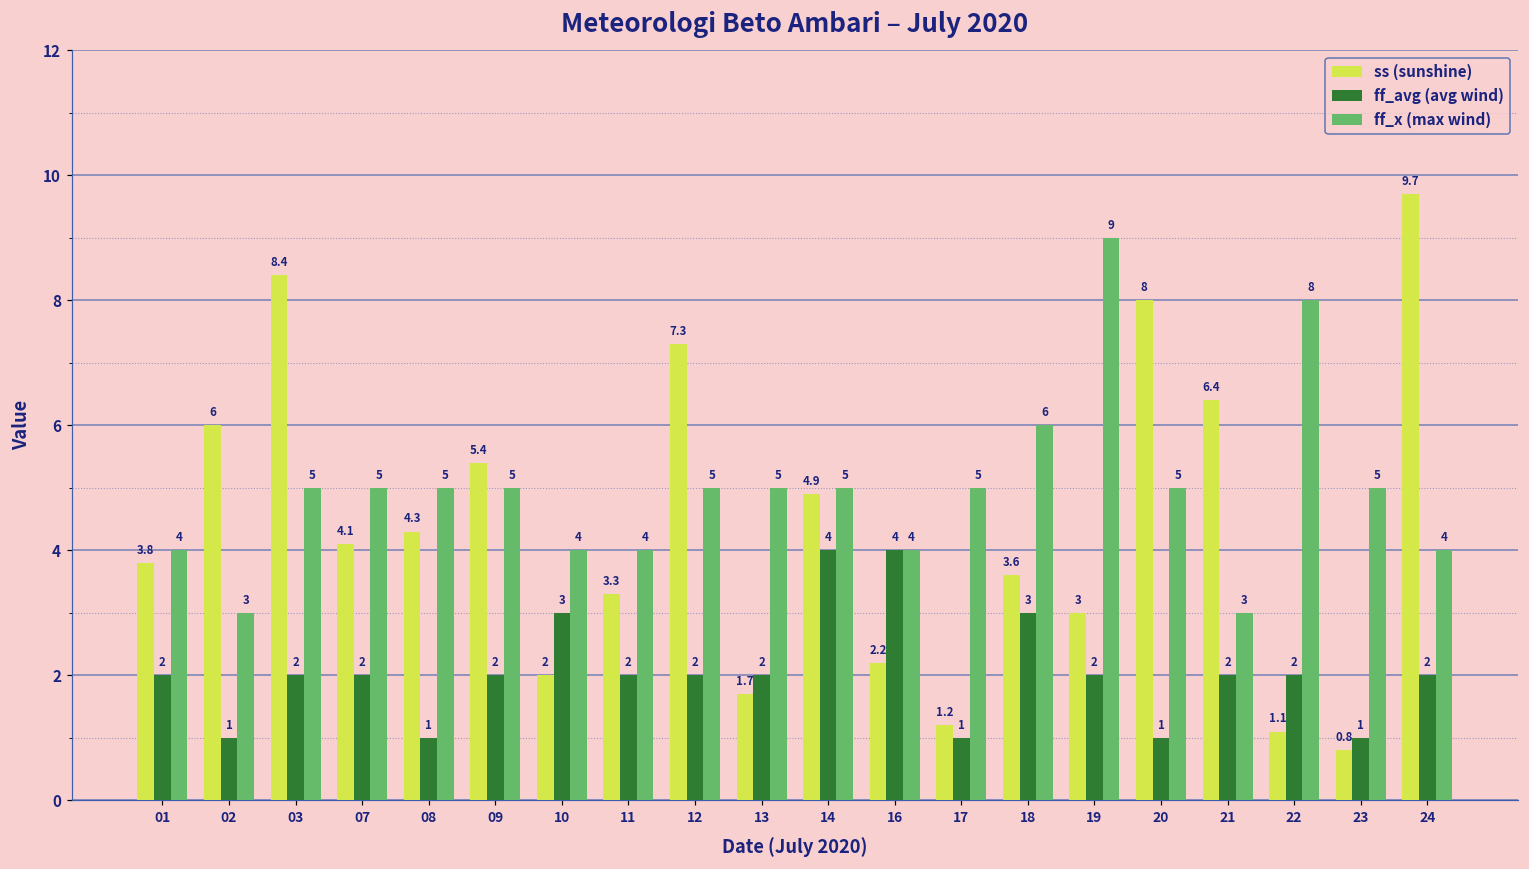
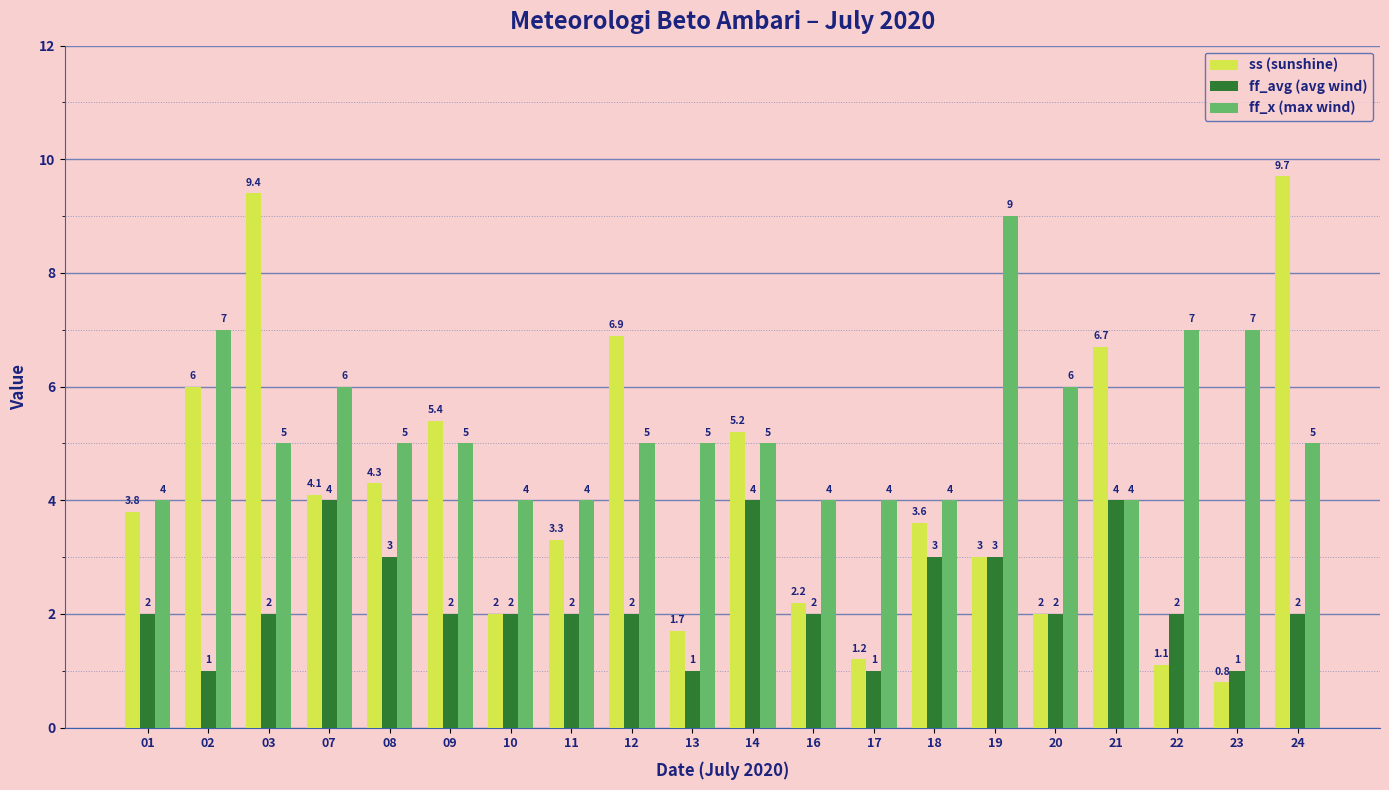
  {
    "ss (sunshine)": {
      "01": 3.8,
      "02": 6,
-     "03": 8.4,
+     "03": 9.4,
      "07": 4.1,
      "08": 4.3,
      "09": 5.4,
      "10": 2,
      "11": 3.3,
-     "12": 7.3,
+     "12": 6.9,
      "13": 1.7,
-     "14": 4.9,
+     "14": 5.2,
      "16": 2.2,
      "17": 1.2,
      "18": 3.6,
      "19": 3,
-     "20": 8,
-     "21": 6.4,
+     "20": 2,
+     "21": 6.7,
      "22": 1.1,
      "23": 0.8,
      "24": 9.7
    },
    "ff_avg (avg wind)": {
      "01": 2,
      "02": 1,
      "03": 2,
-     "07": 2,
-     "08": 1,
+     "07": 4,
+     "08": 3,
      "09": 2,
-     "10": 3,
+     "10": 2,
      "11": 2,
      "12": 2,
-     "13": 2,
+     "13": 1,
      "14": 4,
-     "16": 4,
+     "16": 2,
      "17": 1,
      "18": 3,
-     "19": 2,
-     "20": 1,
-     "21": 2,
+     "19": 3,
+     "20": 2,
+     "21": 4,
      "22": 2,
      "23": 1,
      "24": 2
    },
    "ff_x (max wind)": {
      "01": 4,
-     "02": 3,
+     "02": 7,
      "03": 5,
-     "07": 5,
+     "07": 6,
      "08": 5,
      "09": 5,
      "10": 4,
      "11": 4,
      "12": 5,
      "13": 5,
      "14": 5,
      "16": 4,
-     "17": 5,
-     "18": 6,
+     "17": 4,
+     "18": 4,
      "19": 9,
-     "20": 5,
-     "21": 3,
-     "22": 8,
-     "23": 5,
-     "24": 4
+     "20": 6,
+     "21": 4,
+     "22": 7,
+     "23": 7,
+     "24": 5
    }
  }
